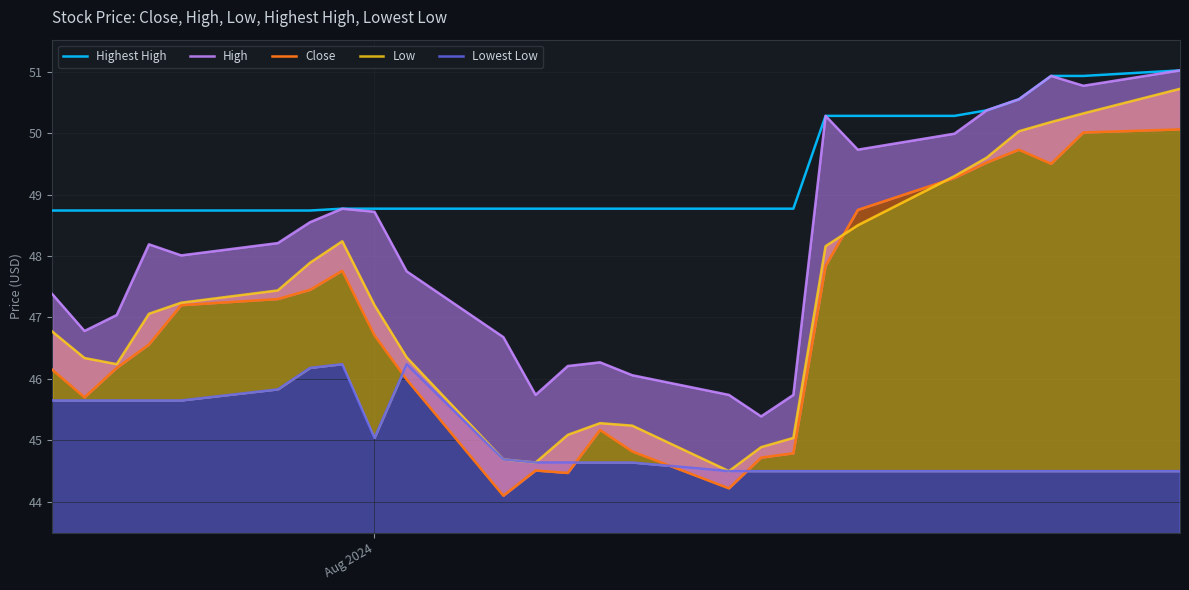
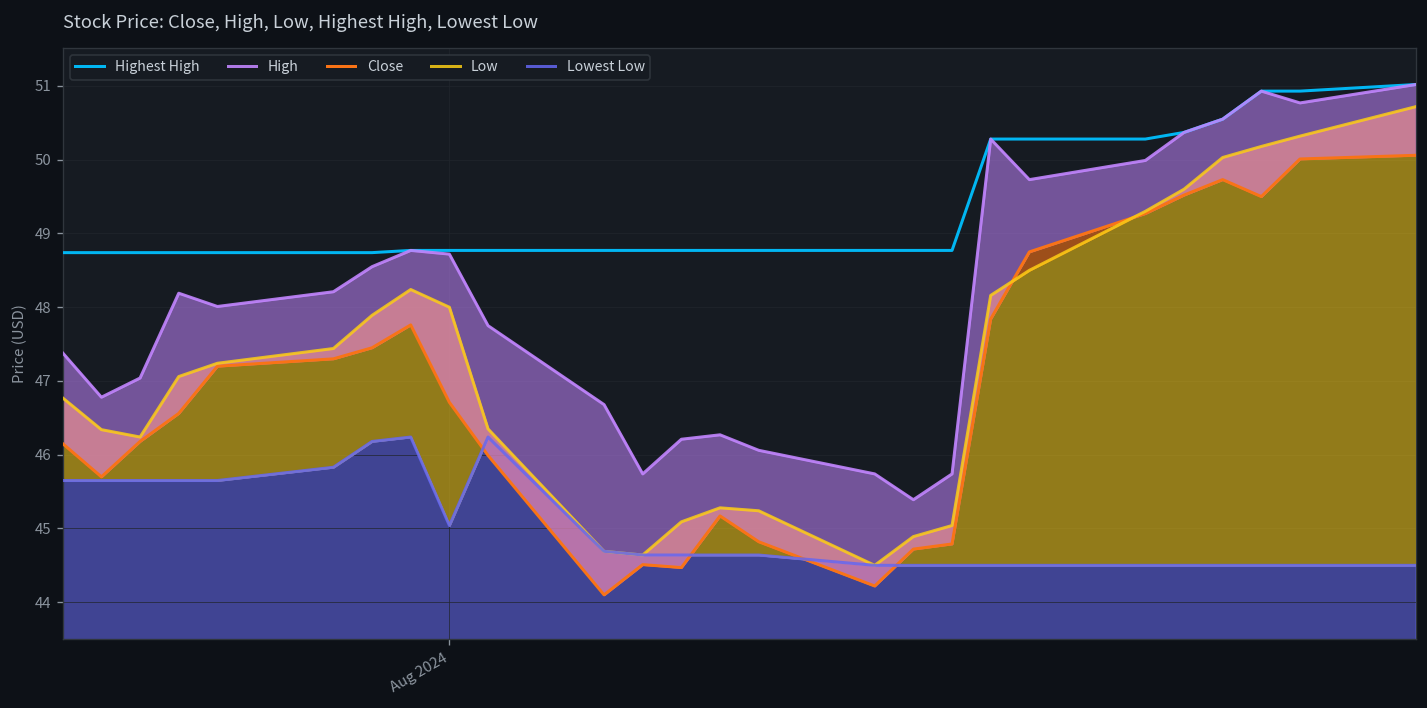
  {
    "Highest High": {
      "Aug 2024": 48.8
    },
    "High": {
      "Aug 2024": 48.7
    },
    "Low": {
-     "Aug 2024": 47.2
+     "Aug 2024": 48.0
    },
    "Lowest Low": {
      "Aug 2024": 45.0
    }
  }
